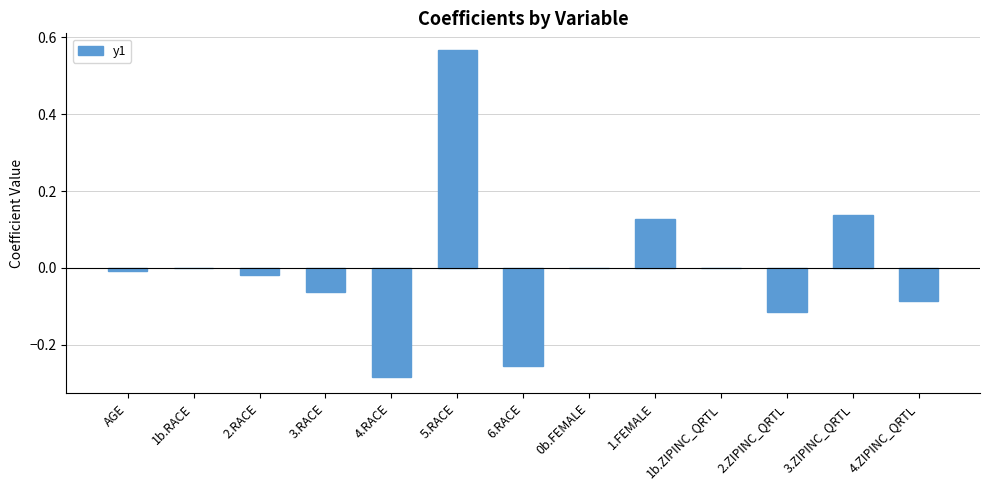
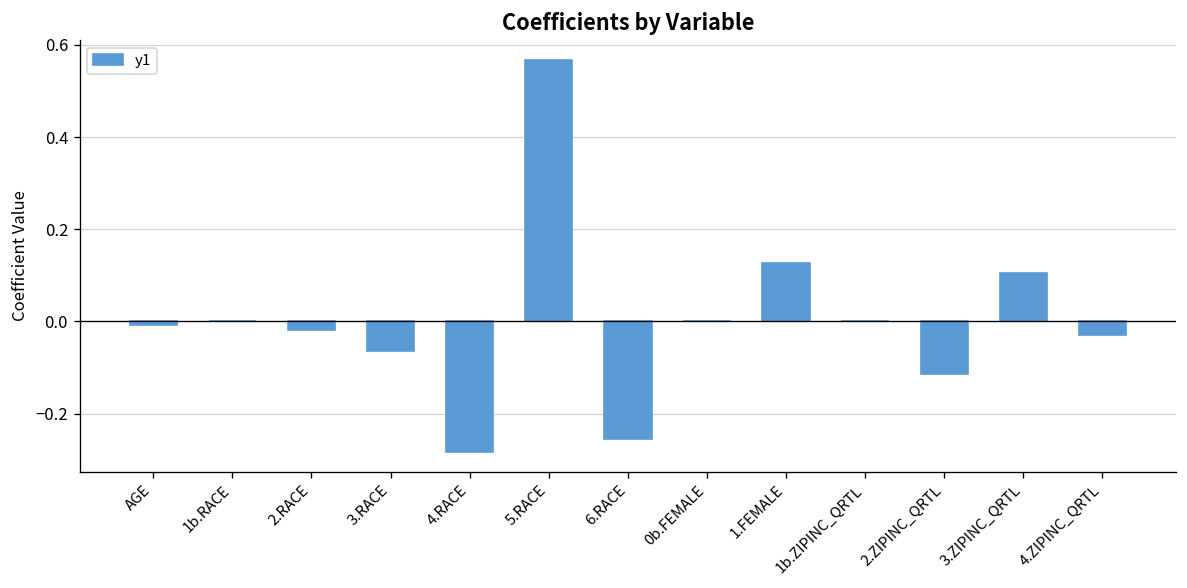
  {
    "AGE": -0.01,
    "1b.RACE": 0.00,
    "2.RACE": -0.02,
    "3.RACE": -0.06,
    "4.RACE": -0.28,
    "5.RACE": 0.57,
    "6.RACE": -0.26,
    "0b.FEMALE": 0.00,
    "1.FEMALE": 0.13,
    "1b.ZIPINC_QRTL": 0.00,
    "2.ZIPINC_QRTL": -0.11,
-   "3.ZIPINC_QRTL": 0.14,
-   "4.ZIPINC_QRTL": -0.09
+   "3.ZIPINC_QRTL": 0.11,
+   "4.ZIPINC_QRTL": -0.03
  }
